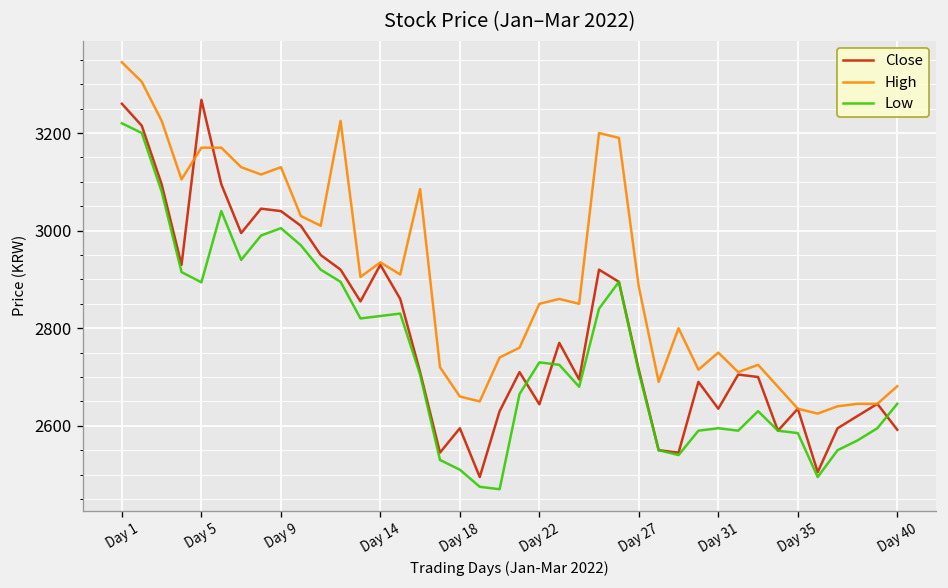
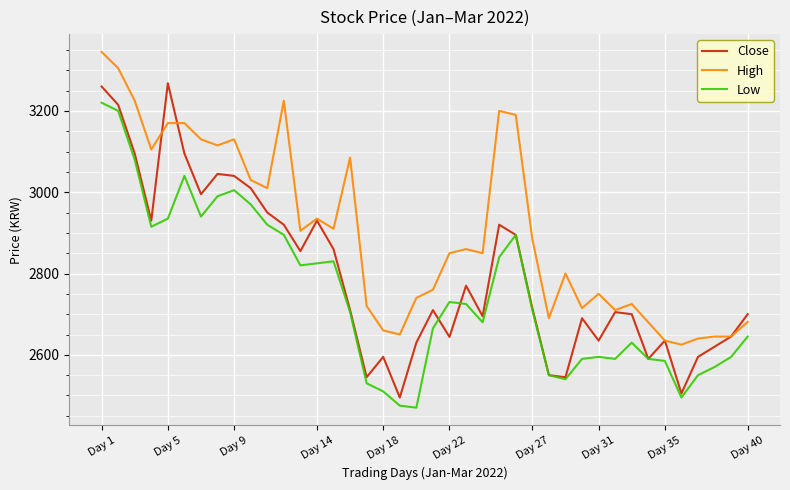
  {
    "Close": {
      "Day 1": 3260,
      "Day 5": 3270,
      "Day 9": 3040,
      "Day 18": 2600,
      "Day 22": 2640,
      "Day 31": 2640,
-     "Day 40": 2590
+     "Day 40": 2700
    },
    "High": {
      "Day 1": 3350,
      "Day 5": 3170,
      "Day 9": 3130,
      "Day 18": 2660,
      "Day 22": 2850,
      "Day 27": 2890,
      "Day 31": 2750,
      "Day 40": 2680
    },
    "Low": {
      "Day 1": 3220,
-     "Day 5": 2890,
+     "Day 5": 2940,
      "Day 9": 3010,
      "Day 14": 2830,
      "Day 18": 2510,
      "Day 22": 2730,
      "Day 31": 2600,
      "Day 35": 2590,
      "Day 40": 2650
    }
  }
